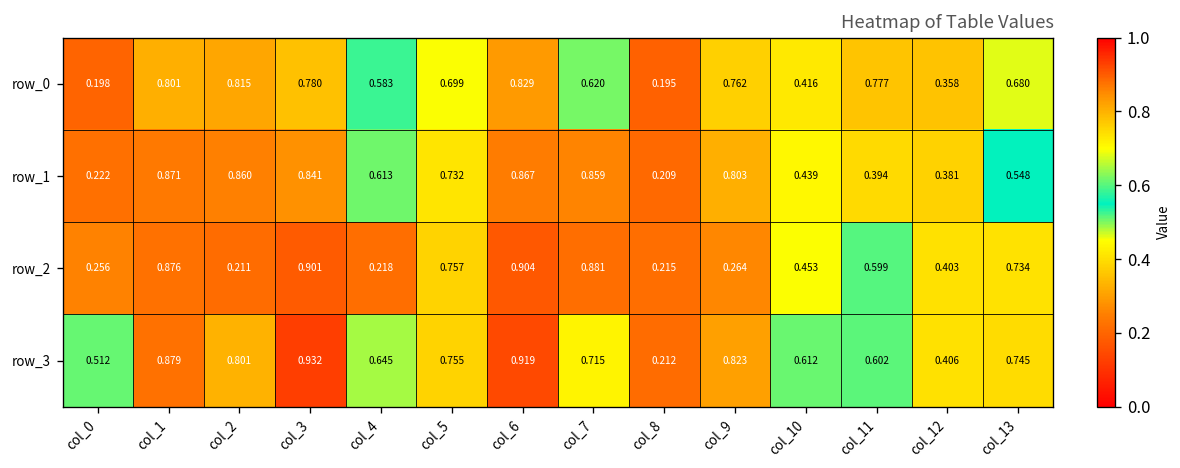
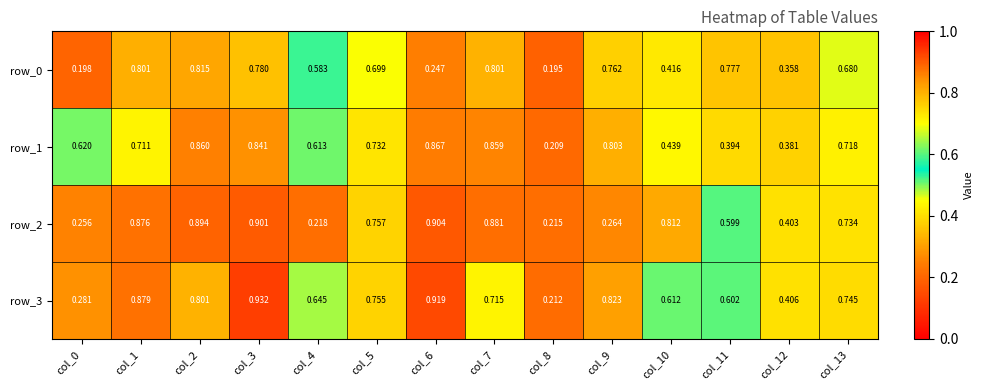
  {
    "row_0": {
      "col_0": 0.198,
      "col_1": 0.801,
      "col_2": 0.815,
      "col_3": 0.780,
      "col_4": 0.583,
      "col_5": 0.699,
-     "col_6": 0.829,
-     "col_7": 0.620,
+     "col_6": 0.247,
+     "col_7": 0.801,
      "col_8": 0.195,
      "col_9": 0.762,
      "col_10": 0.416,
      "col_11": 0.777,
      "col_12": 0.358,
      "col_13": 0.680
    },
    "row_1": {
-     "col_0": 0.222,
-     "col_1": 0.871,
+     "col_0": 0.620,
+     "col_1": 0.711,
      "col_2": 0.860,
      "col_3": 0.841,
      "col_4": 0.613,
      "col_5": 0.732,
      "col_6": 0.867,
      "col_7": 0.859,
      "col_8": 0.209,
      "col_9": 0.803,
      "col_10": 0.439,
      "col_11": 0.394,
      "col_12": 0.381,
-     "col_13": 0.548
+     "col_13": 0.718
    },
    "row_2": {
      "col_0": 0.256,
      "col_1": 0.876,
-     "col_2": 0.211,
+     "col_2": 0.894,
      "col_3": 0.901,
      "col_4": 0.218,
      "col_5": 0.757,
      "col_6": 0.904,
      "col_7": 0.881,
      "col_8": 0.215,
      "col_9": 0.264,
-     "col_10": 0.453,
+     "col_10": 0.812,
      "col_11": 0.599,
      "col_12": 0.403,
      "col_13": 0.734
    },
    "row_3": {
-     "col_0": 0.512,
+     "col_0": 0.281,
      "col_1": 0.879,
      "col_2": 0.801,
      "col_3": 0.932,
      "col_4": 0.645,
      "col_5": 0.755,
      "col_6": 0.919,
      "col_7": 0.715,
      "col_8": 0.212,
      "col_9": 0.823,
      "col_10": 0.612,
      "col_11": 0.602,
      "col_12": 0.406,
      "col_13": 0.745
    }
  }
